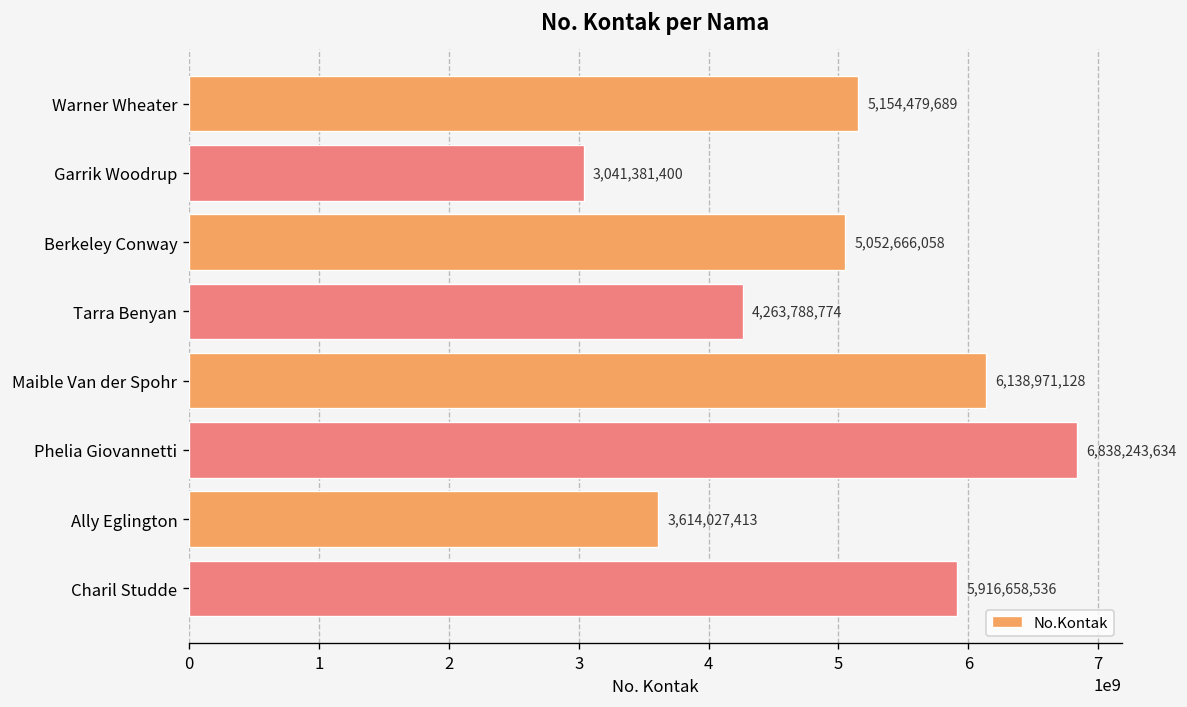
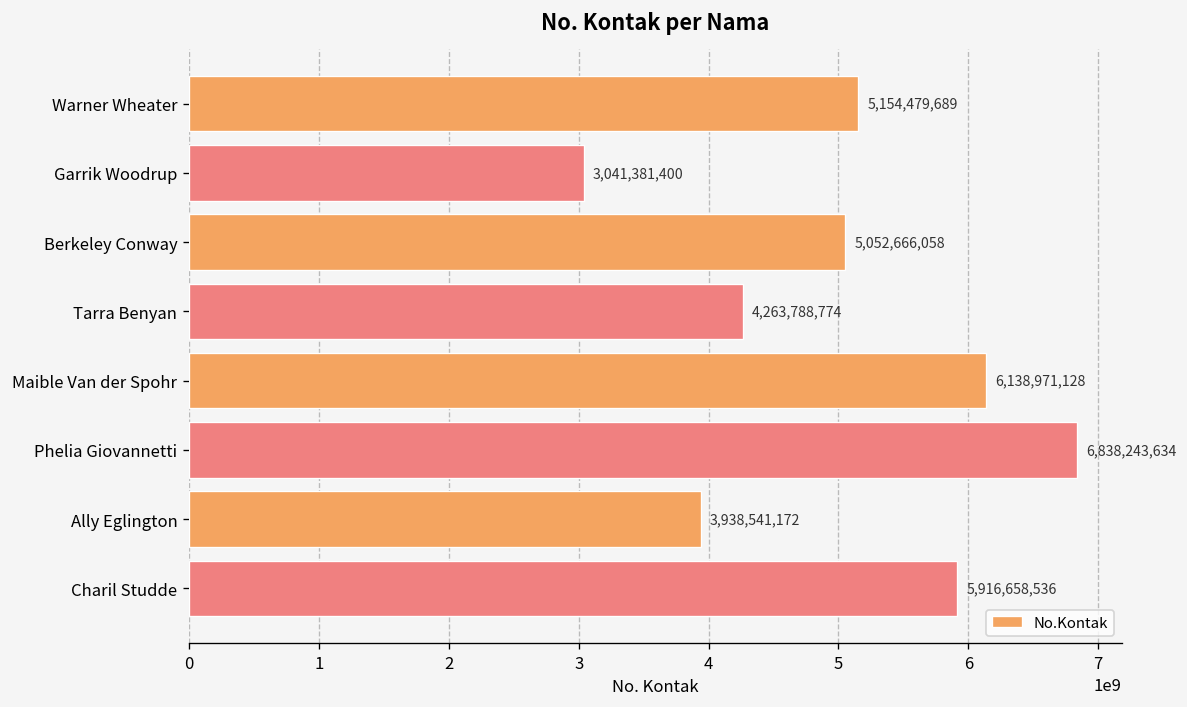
  {
    "Warner Wheater": "5,154,479,689",
    "Garrik Woodrup": "3,041,381,400",
    "Berkeley Conway": "5,052,666,058",
    "Tarra Benyan": "4,263,788,774",
    "Maible Van der Spohr": "6,138,971,128",
    "Phelia Giovannetti": "6,838,243,634",
-   "Ally Eglington": "3,614,027,413",
+   "Ally Eglington": "3,938,541,172",
    "Charil Studde": "5,916,658,536"
  }
